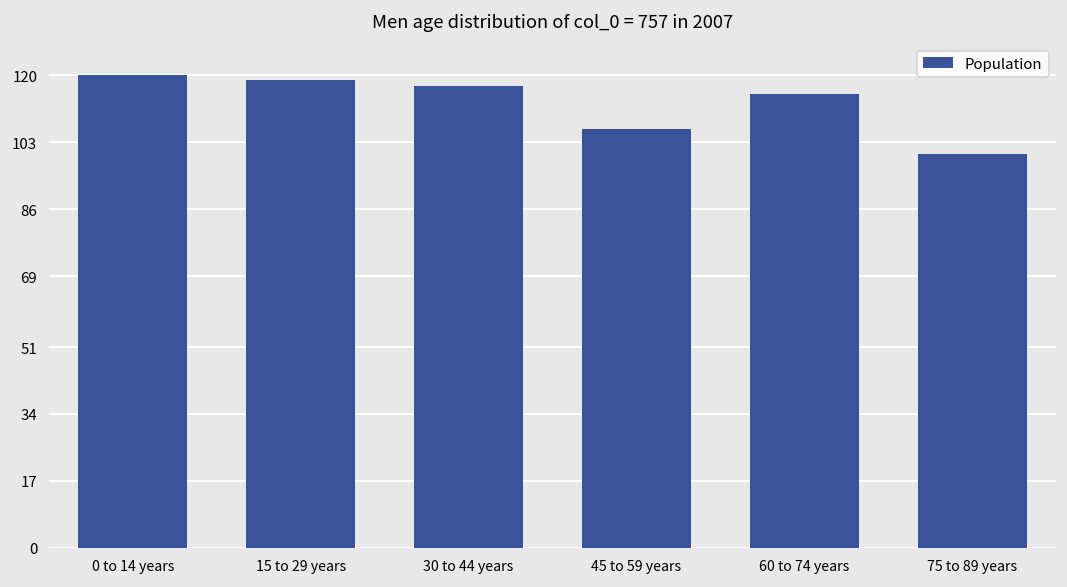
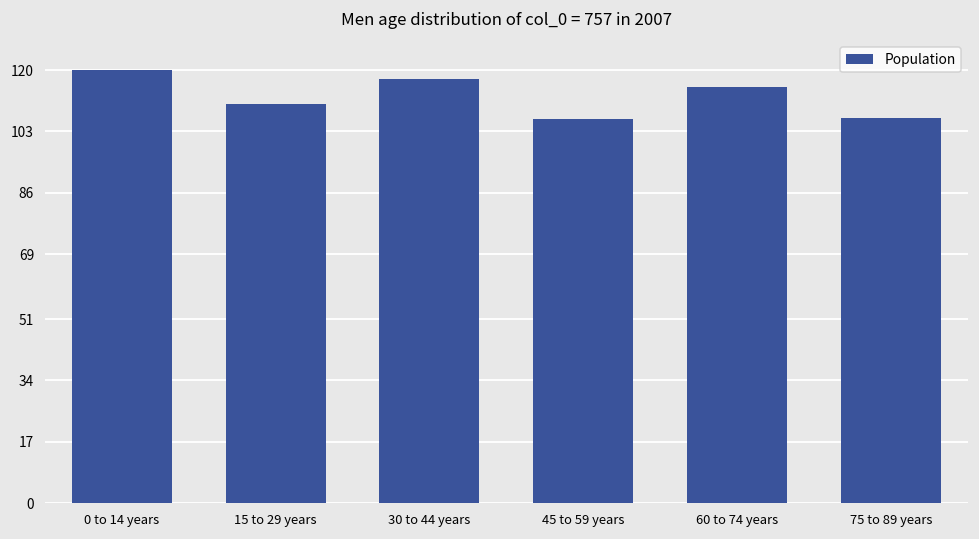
  {
    "0 to 14 years": 120,
-   "15 to 29 years": 119,
+   "15 to 29 years": 111,
    "30 to 44 years": 117,
    "45 to 59 years": 106,
    "60 to 74 years": 115,
-   "75 to 89 years": 100
+   "75 to 89 years": 107
  }
